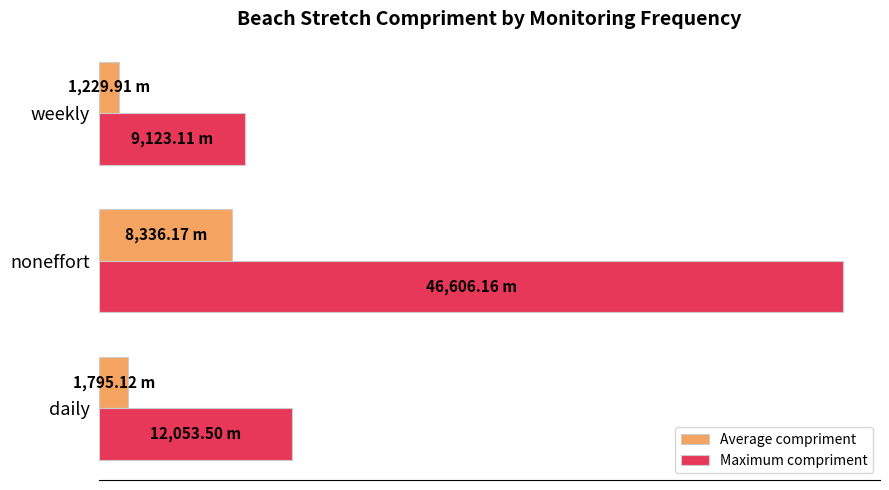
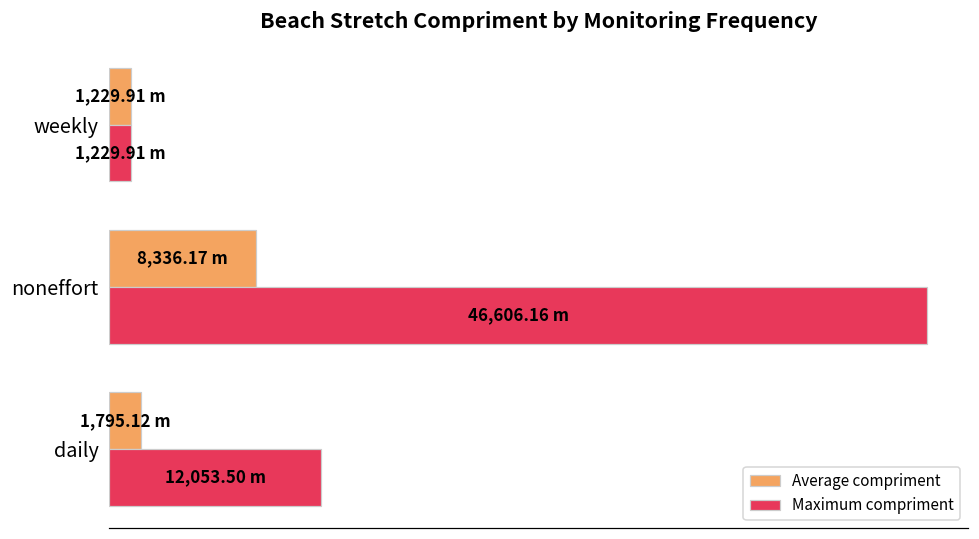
  {
    "Average compriment": {
      "weekly": "1,229.91",
      "noneffort": "8,336.17",
      "daily": "1,795.12"
    },
    "Maximum compriment": {
-     "weekly": "9,123.11",
+     "weekly": "1,229.91",
      "noneffort": "46,606.16",
      "daily": "12,053.50"
    }
  }
